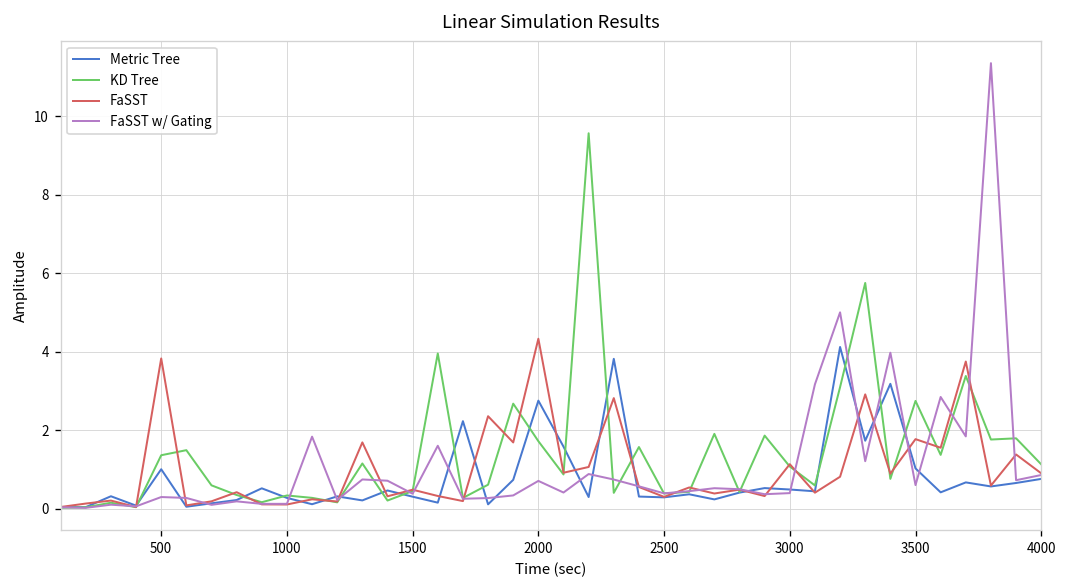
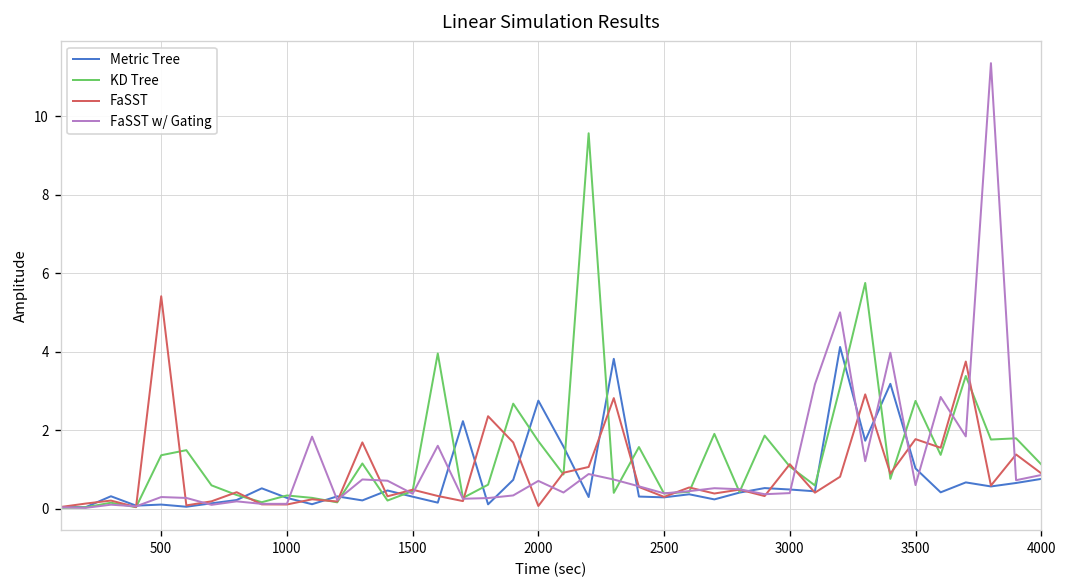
  {
    "Metric Tree": {
-     "500": 1.0,
+     "500": 0.1,
      "2000": 2.8,
      "3000": 0.5,
      "3500": 1.0,
      "4000": 0.8
    },
    "KD Tree": {
      "500": 1.4,
      "2000": 1.7,
      "3500": 2.8,
      "4000": 1.1
    },
    "FaSST": {
-     "500": 3.8,
-     "2000": 4.3,
+     "500": 5.4,
+     "2000": 0.1,
      "3500": 1.8
    },
    "FaSST w/ Gating": {
      "500": 0.3,
      "2000": 0.7,
      "3000": 0.4,
      "3500": 0.6
    }
  }
